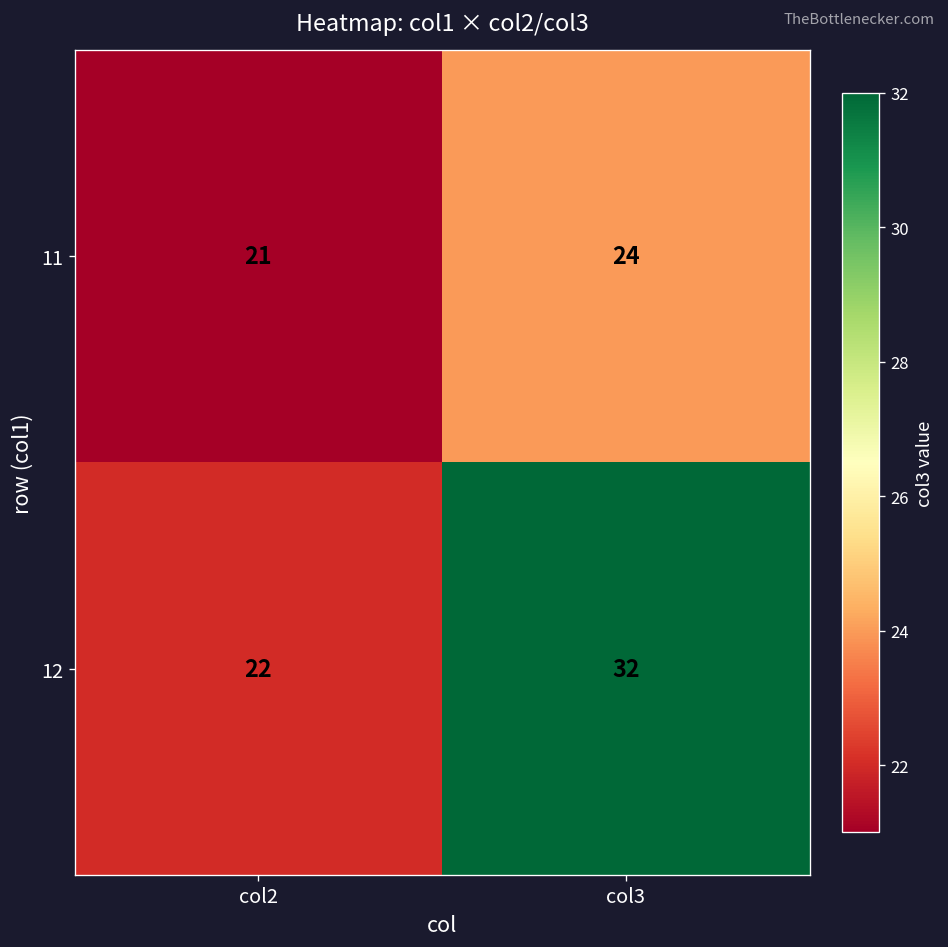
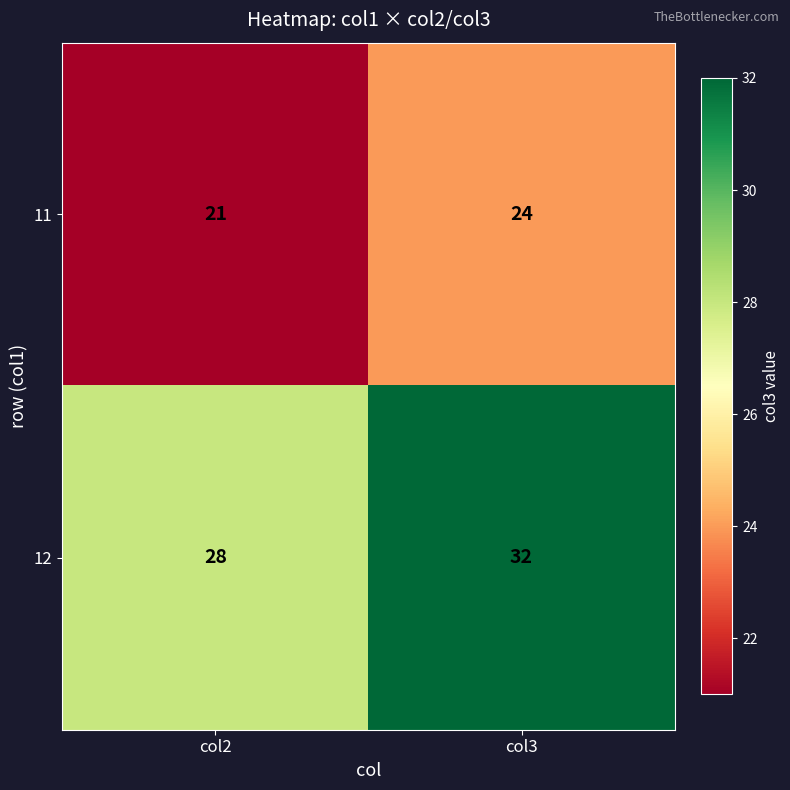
  {
    "11": {
      "col2": 21,
      "col3": 24
    },
    "12": {
-     "col2": 22,
+     "col2": 28,
      "col3": 32
    }
  }
